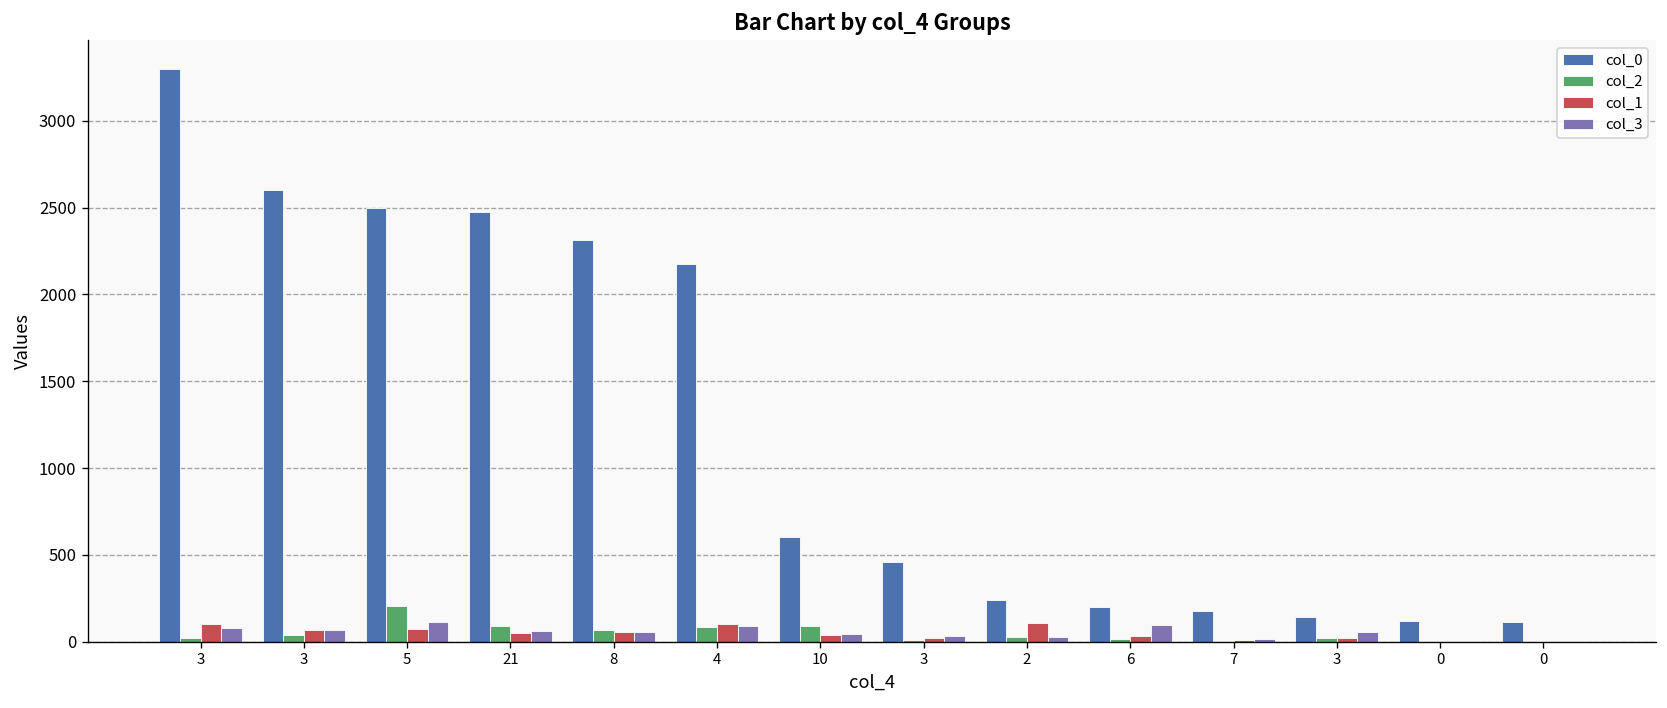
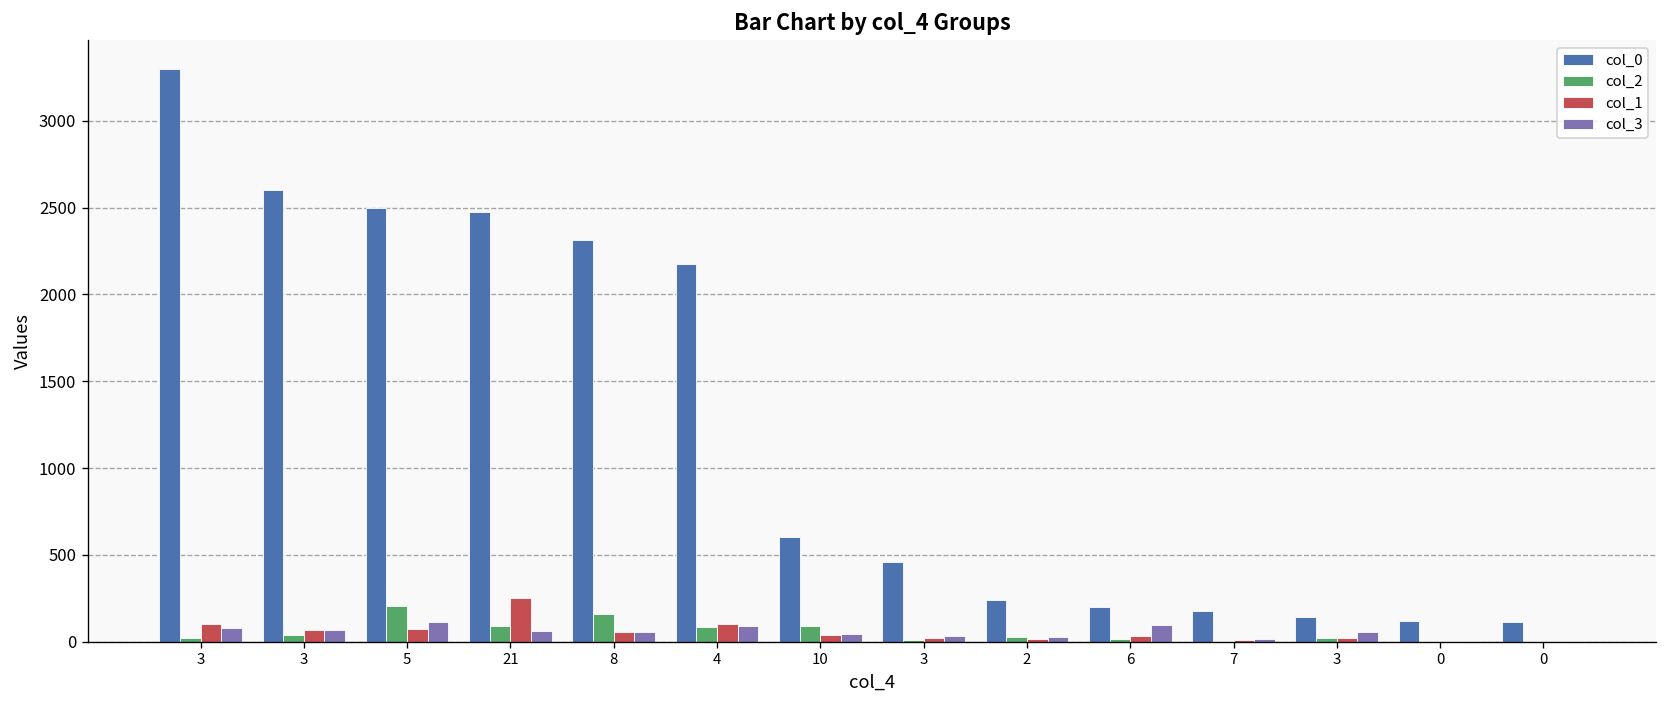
  {
    "col_2": {
      "5": 200,
      "21": 90,
-     "8": 70,
+     "8": 160,
      "4": 90,
      "10": 90,
      "2": 20
    },
    "col_1": {
      "5": 70,
-     "21": 50,
+     "21": 250,
      "8": 60,
      "4": 100,
      "10": 40,
-     "2": 110,
+     "2": 20,
      "6": 30
    }
  }
